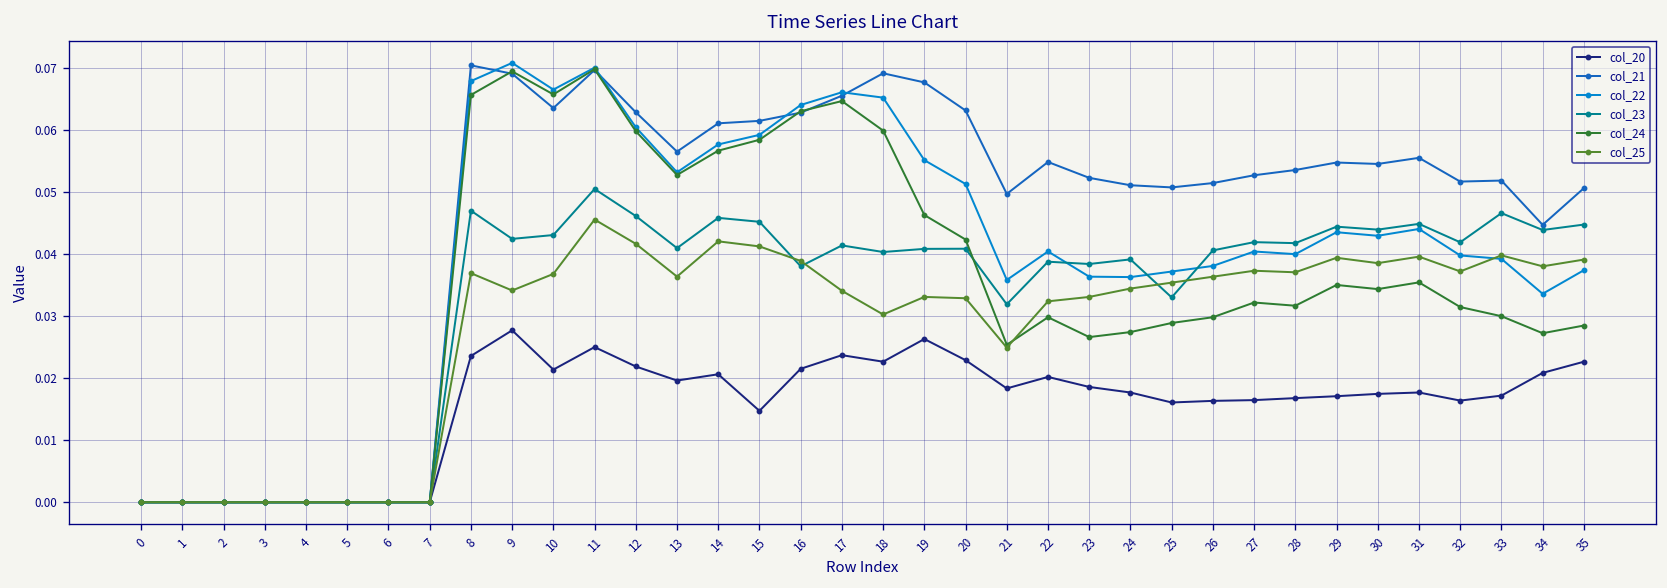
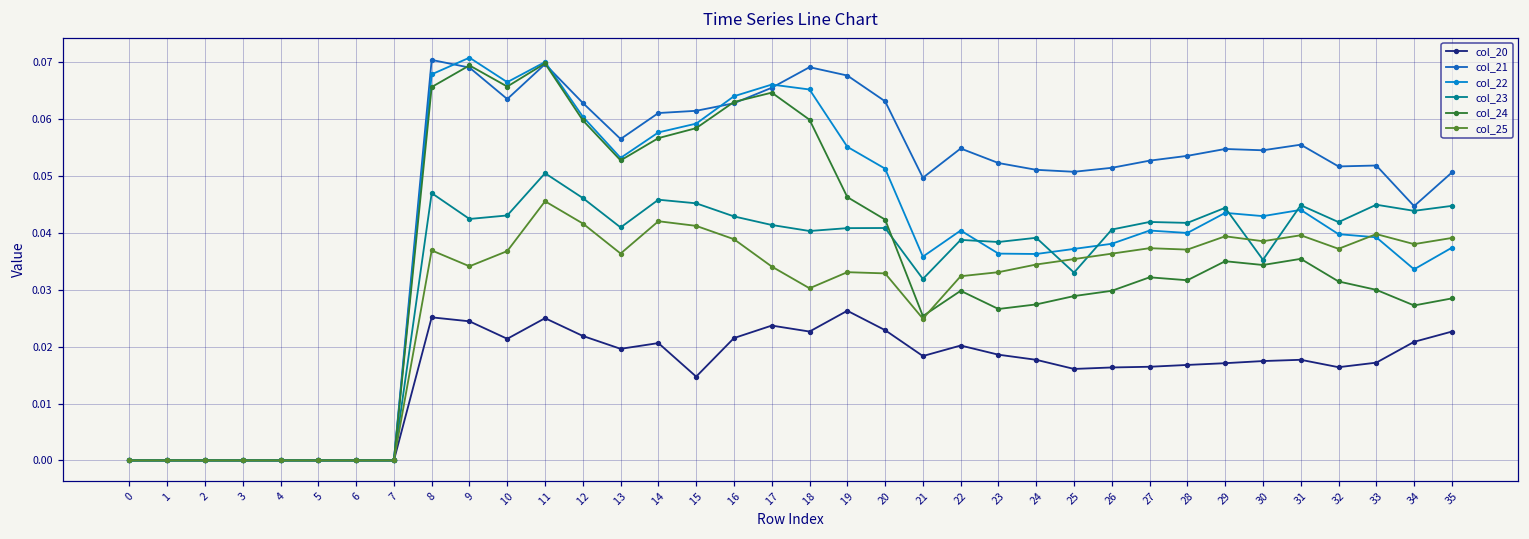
  {
    "col_20": {
-     "8": 0.024,
-     "9": 0.028,
+     "8": 0.025,
+     "9": 0.024,
      "10": 0.021,
      "11": 0.025,
      "12": 0.022,
      "13": 0.020,
      "14": 0.021,
      "15": 0.015,
      "16": 0.022,
      "17": 0.024,
      "18": 0.023,
      "19": 0.026,
      "20": 0.023,
      "21": 0.018,
      "22": 0.020,
      "23": 0.019,
      "24": 0.018,
      "25": 0.016,
      "26": 0.016,
      "27": 0.016,
      "28": 0.017,
      "29": 0.017,
      "30": 0.017,
      "31": 0.018,
      "32": 0.016,
      "33": 0.017,
      "34": 0.021,
      "35": 0.023
    },
    "col_23": {
      "8": 0.047,
      "9": 0.042,
      "10": 0.043,
      "11": 0.050,
      "12": 0.046,
      "13": 0.041,
      "14": 0.046,
      "15": 0.045,
-     "16": 0.038,
+     "16": 0.043,
      "17": 0.041,
      "18": 0.040,
      "19": 0.041,
      "20": 0.041,
      "21": 0.032,
      "22": 0.039,
      "23": 0.038,
      "24": 0.039,
      "25": 0.033,
      "26": 0.041,
      "27": 0.042,
      "28": 0.042,
      "29": 0.044,
-     "30": 0.044,
+     "30": 0.035,
      "31": 0.045,
      "32": 0.042,
-     "33": 0.047,
+     "33": 0.045,
      "34": 0.044,
      "35": 0.045
    }
  }
